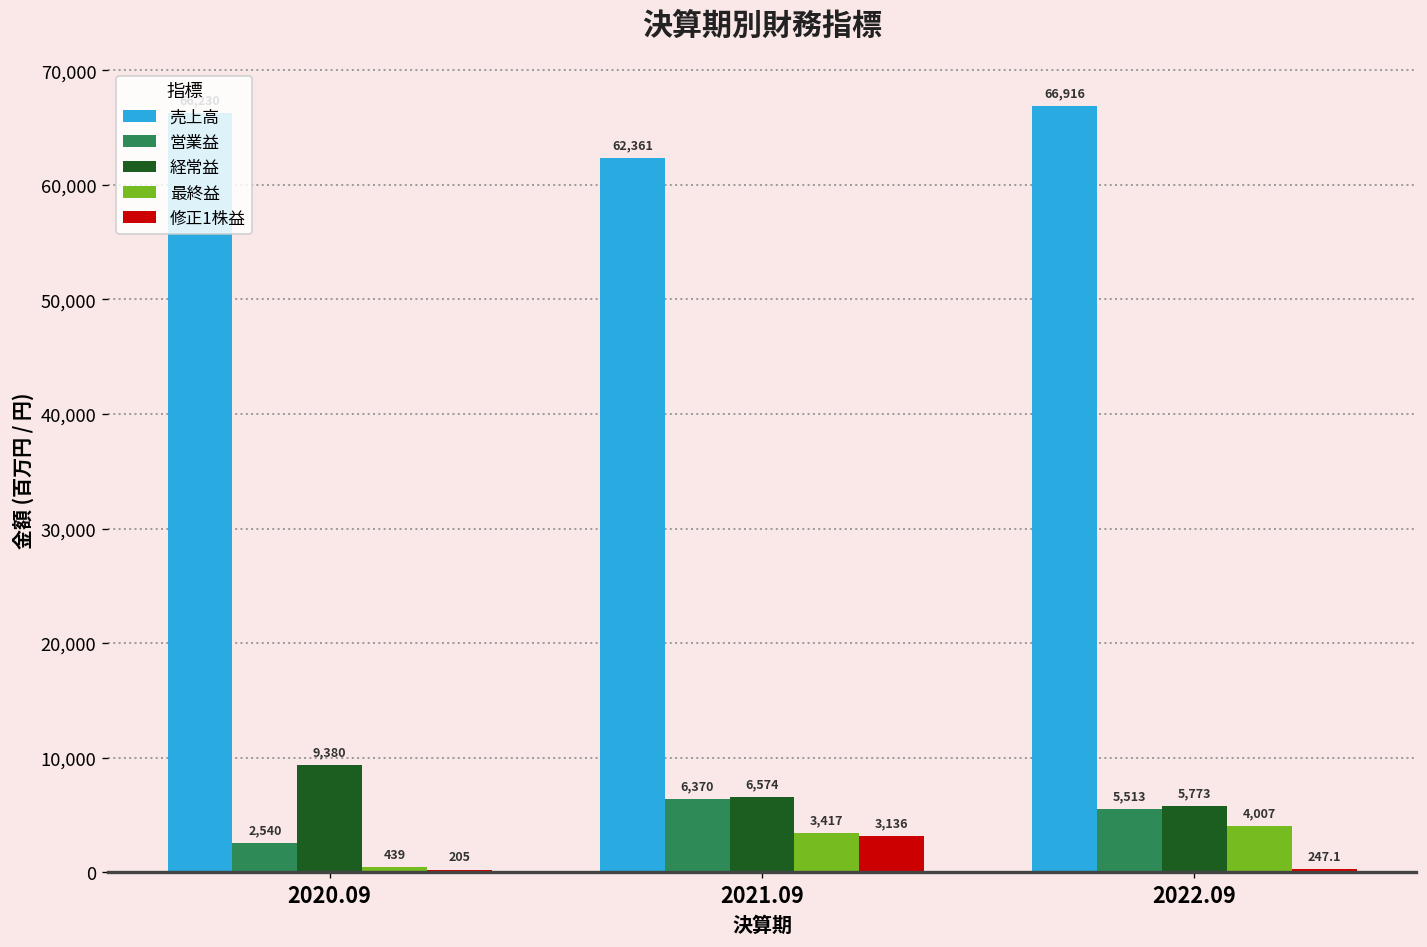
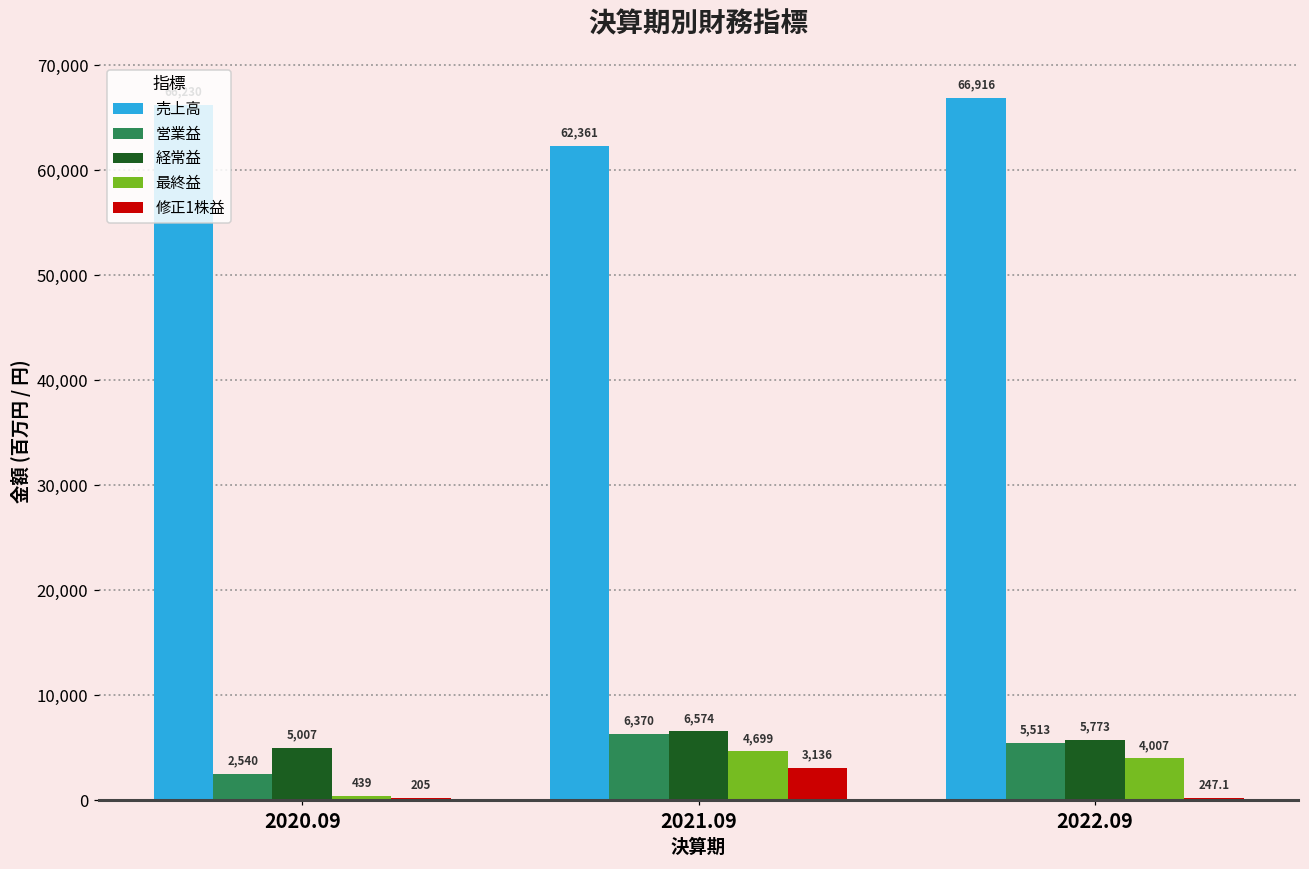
  {
    "売上高": {
      "2021.09": "62,361",
      "2022.09": "66,916"
    },
    "営業益": {
      "2020.09": "2,540",
      "2021.09": "6,370",
      "2022.09": "5,513"
    },
    "経常益": {
-     "2020.09": "9,380",
+     "2020.09": "5,007",
      "2021.09": "6,574",
      "2022.09": "5,773"
    },
    "最終益": {
      "2020.09": "439",
-     "2021.09": "3,417",
+     "2021.09": "4,699",
      "2022.09": "4,007"
    },
    "修正1株益": {
      "2020.09": "205",
      "2021.09": "3,136",
      "2022.09": "247.1"
    }
  }
